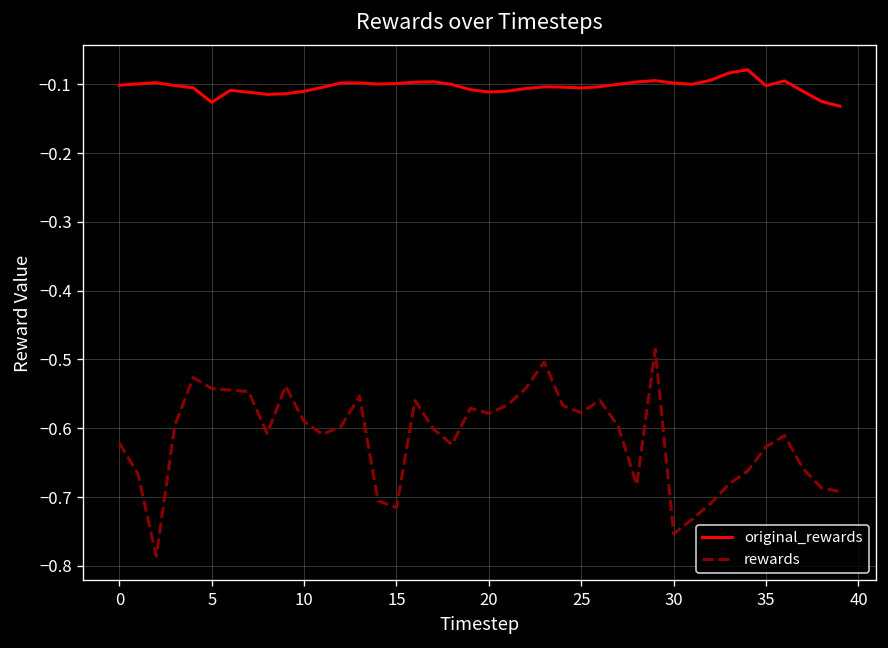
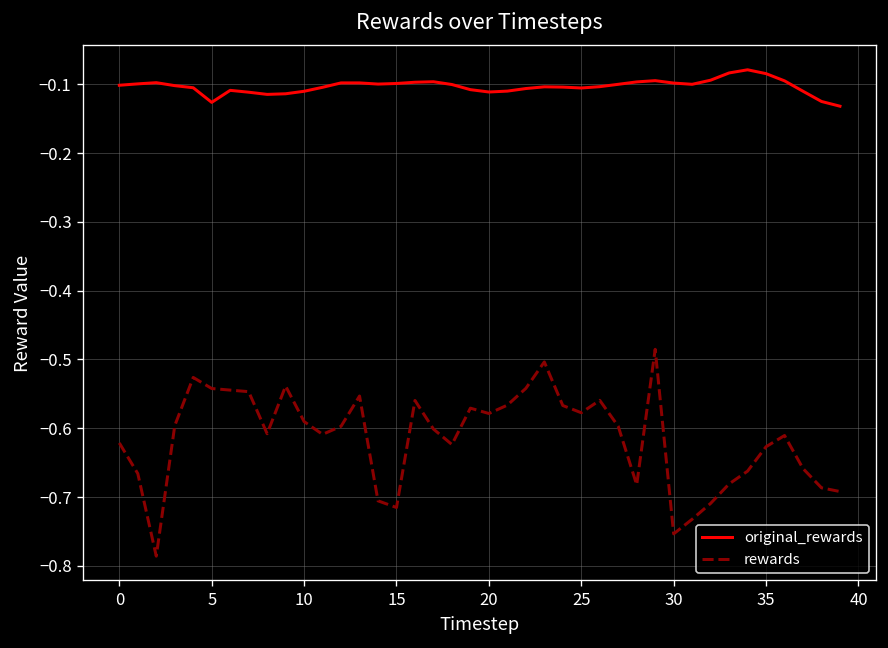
  {
    "original_rewards": {
      "0": -0.10,
      "5": -0.13,
      "10": -0.11,
      "15": -0.10,
      "20": -0.11,
      "25": -0.11,
      "30": -0.10,
-     "35": -0.10
+     "35": -0.08
    },
    "rewards": {
      "0": -0.62,
      "5": -0.54,
      "10": -0.59,
      "15": -0.72,
      "20": -0.58,
      "25": -0.58,
      "30": -0.75,
      "35": -0.63
    }
  }
